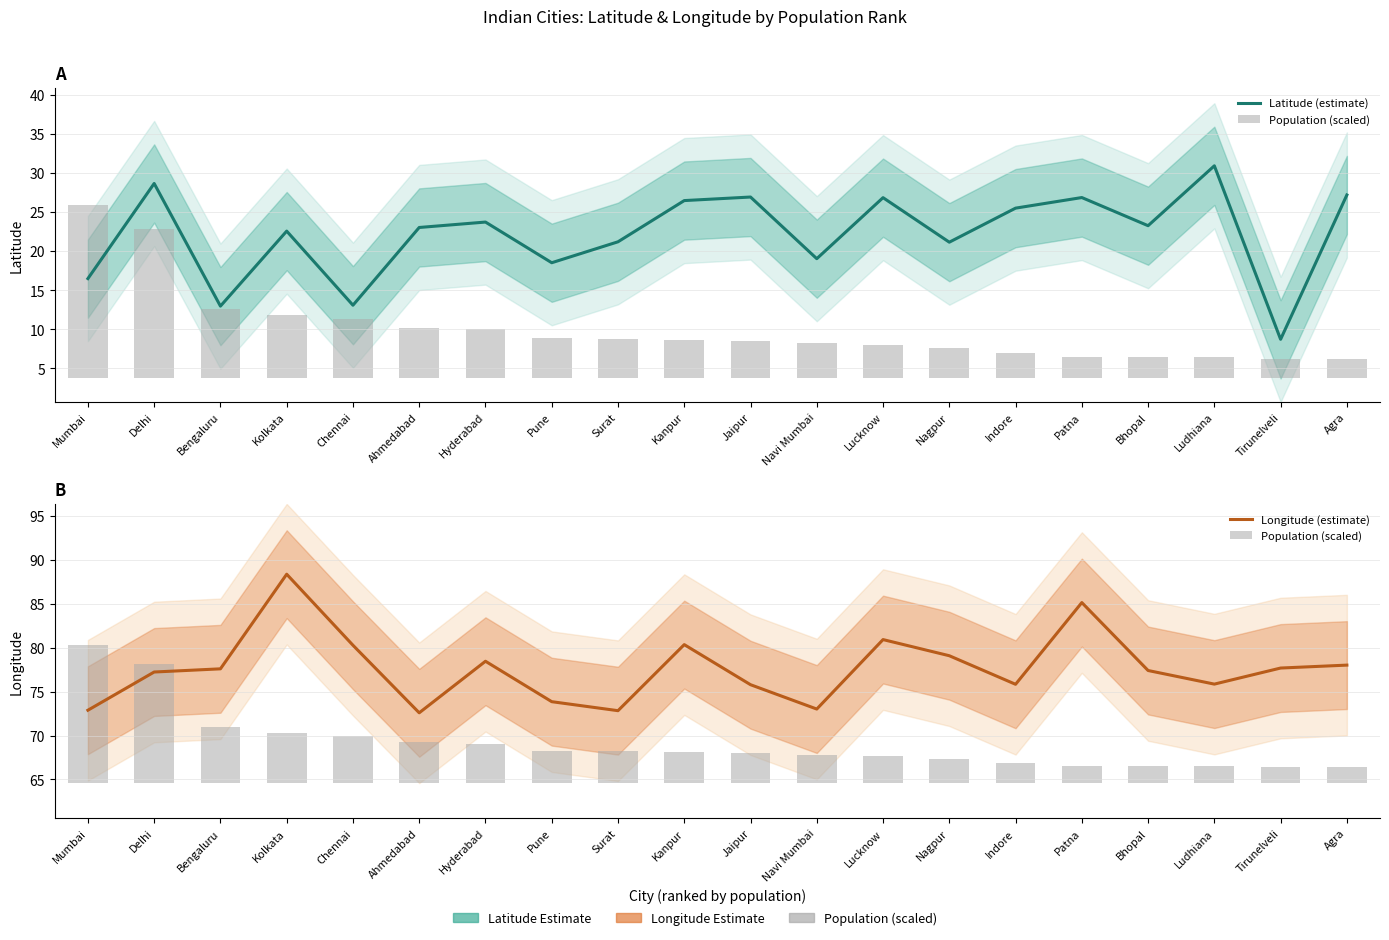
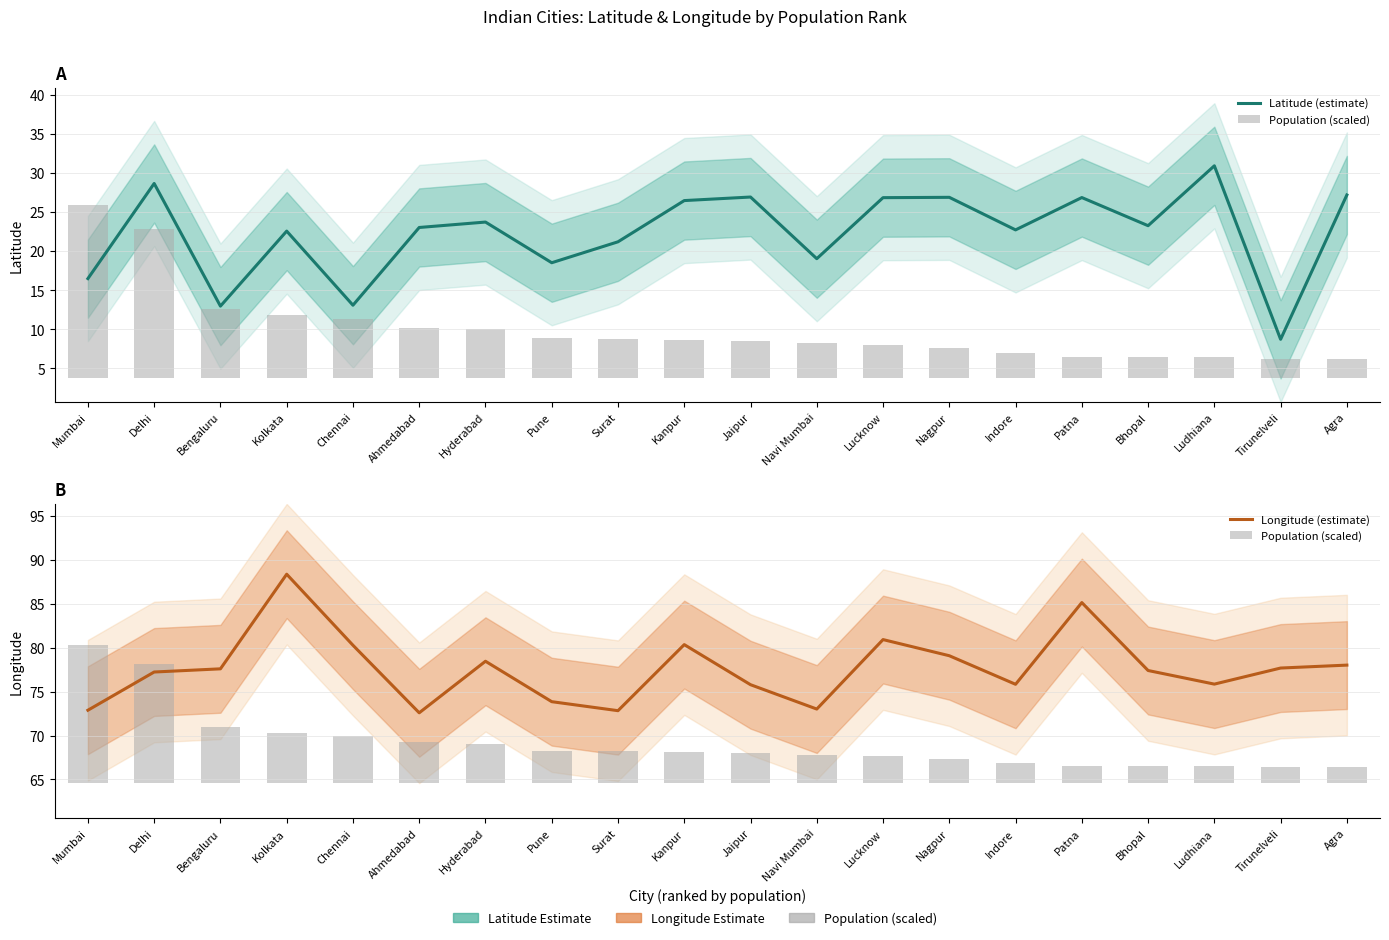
  {
    "A": {
      "Latitude (estimate)": {
        "Mumbai": 16,
        "Delhi": 29,
        "Bengaluru": 13,
        "Kolkata": 23,
        "Chennai": 13,
        "Ahmedabad": 23,
        "Hyderabad": 24,
        "Pune": 19,
        "Surat": 21,
        "Kanpur": 26,
        "Jaipur": 27,
        "Navi Mumbai": 19,
        "Lucknow": 27,
-       "Nagpur": 21,
-       "Indore": 25,
+       "Nagpur": 27,
+       "Indore": 23,
        "Patna": 27,
        "Bhopal": 23,
        "Ludhiana": 31,
        "Tirunelveli": 9,
        "Agra": 27
      }
    },
    "B": {
      "Population (scaled)": {
        "Mumbai": 80,
        "Delhi": 78,
        "Bengaluru": 71,
        "Kolkata": 70,
        "Chennai": 70,
        "Ahmedabad": 69,
        "Hyderabad": 69,
        "Pune": 68,
        "Surat": 68,
        "Kanpur": 68,
        "Jaipur": 68,
        "Navi Mumbai": 68,
        "Lucknow": 68,
        "Nagpur": 67,
        "Indore": 67,
        "Patna": 67,
        "Bhopal": 67,
        "Ludhiana": 67,
        "Tirunelveli": 66,
        "Agra": 66
      }
    }
  }
